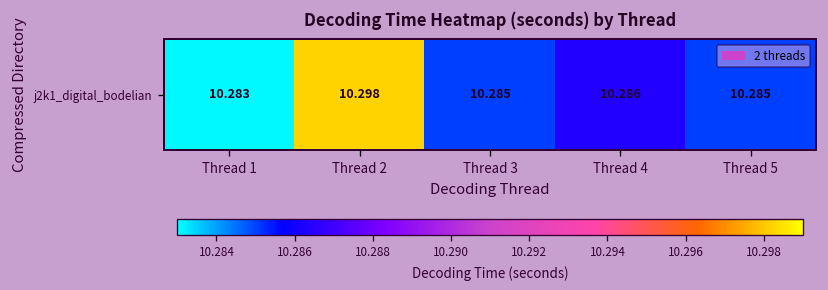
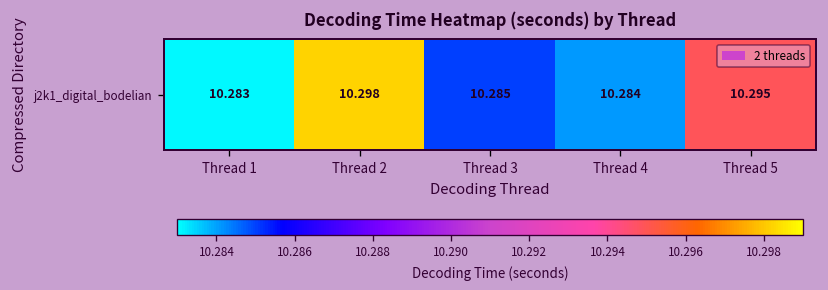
  {
    "j2k1_digital_bodelian": {
      "Thread 1": 10.283,
      "Thread 2": 10.298,
      "Thread 3": 10.285,
-     "Thread 4": 10.286,
-     "Thread 5": 10.285
+     "Thread 4": 10.284,
+     "Thread 5": 10.295
    }
  }
